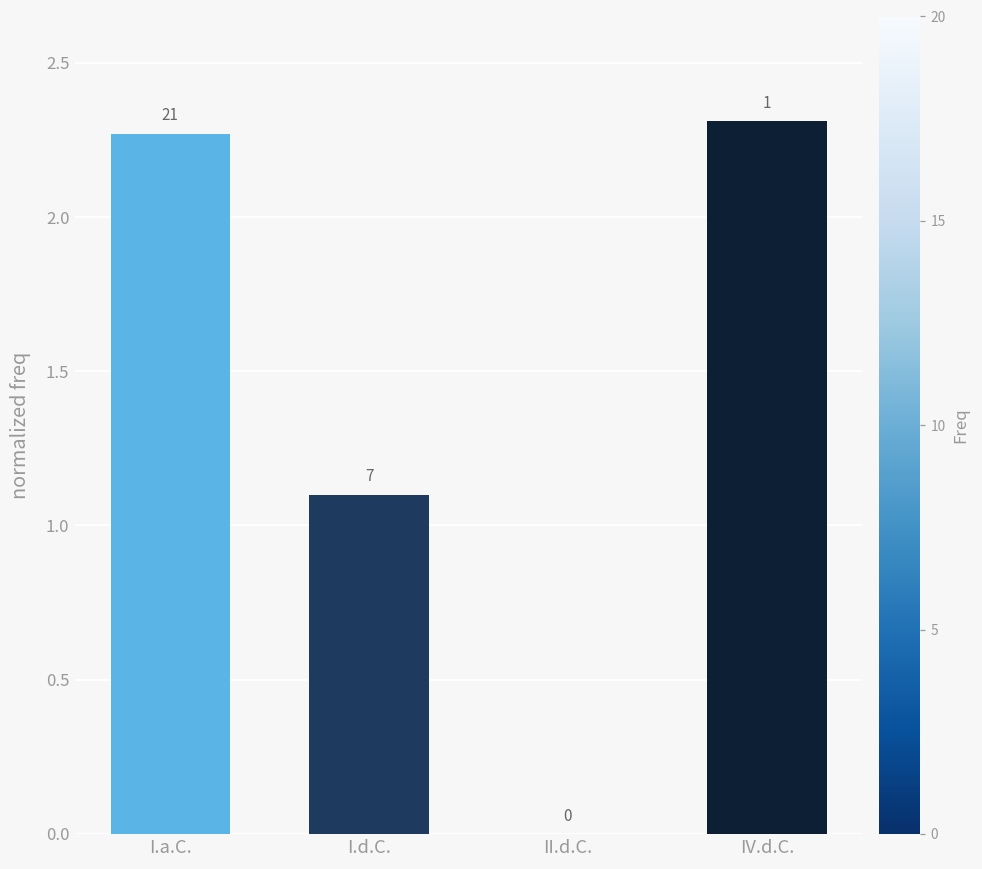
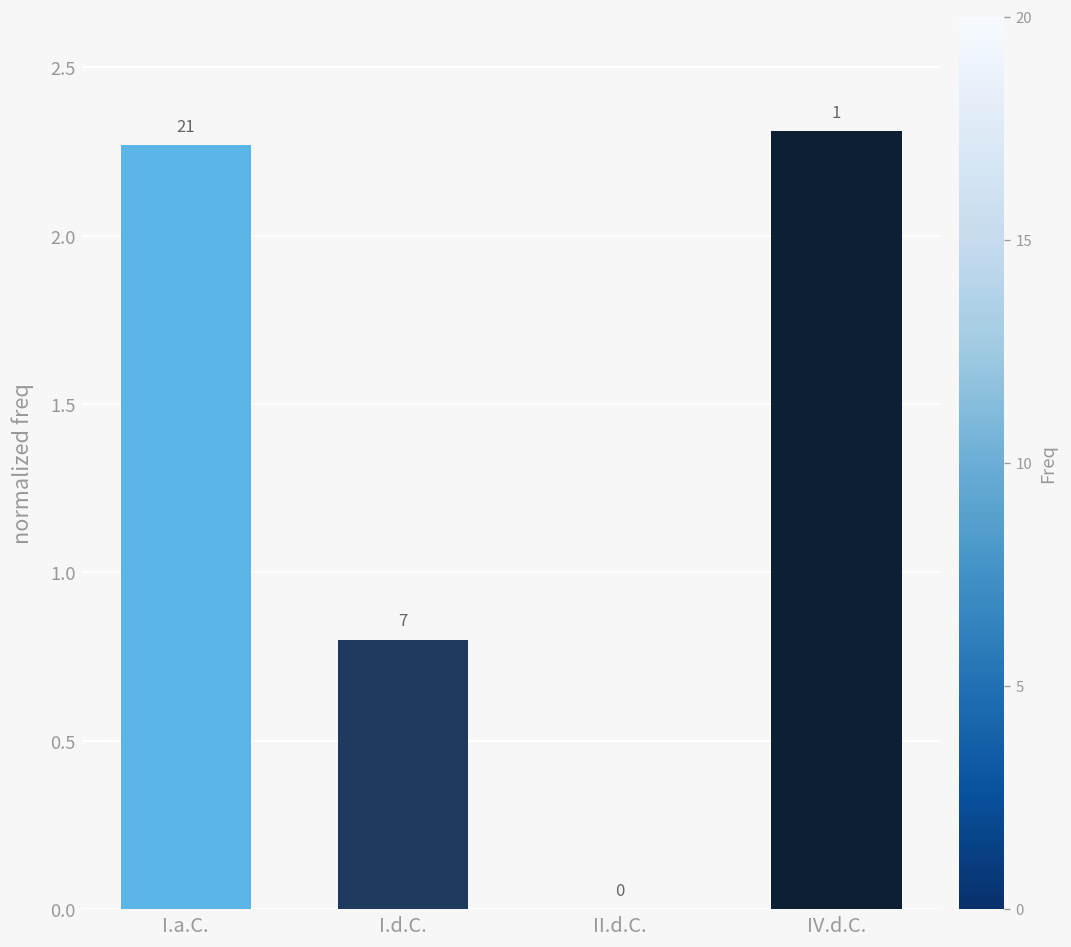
  {
-   "I.d.C.": 1.1
+   "I.d.C.": 0.8
  }
